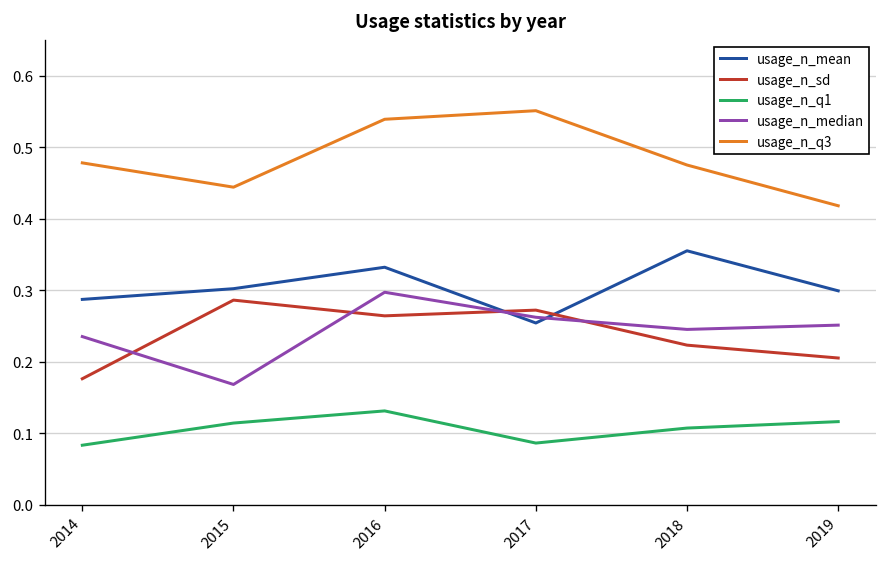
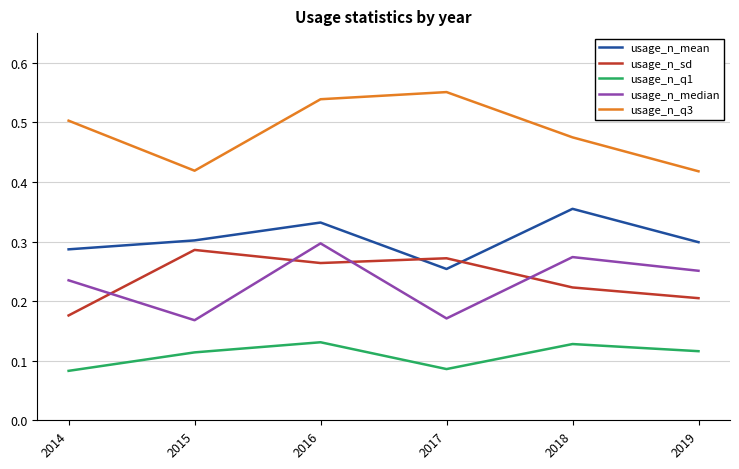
  {
    "usage_n_mean": {
      "2014": 0.29,
      "2015": 0.30,
      "2016": 0.33,
      "2017": 0.25,
      "2018": 0.36,
      "2019": 0.30
    },
    "usage_n_sd": {
      "2014": 0.18,
      "2015": 0.29,
      "2016": 0.26,
      "2017": 0.27,
      "2018": 0.22,
      "2019": 0.21
    },
    "usage_n_q1": {
      "2014": 0.08,
      "2015": 0.11,
      "2016": 0.13,
      "2017": 0.09,
-     "2018": 0.11,
+     "2018": 0.13,
      "2019": 0.12
    },
    "usage_n_median": {
      "2014": 0.24,
      "2015": 0.17,
      "2016": 0.30,
-     "2017": 0.26,
-     "2018": 0.25,
+     "2017": 0.17,
+     "2018": 0.27,
      "2019": 0.25
    },
    "usage_n_q3": {
-     "2014": 0.48,
-     "2015": 0.44,
+     "2014": 0.50,
+     "2015": 0.42,
      "2016": 0.54,
      "2017": 0.55,
      "2018": 0.48,
      "2019": 0.42
    }
  }
